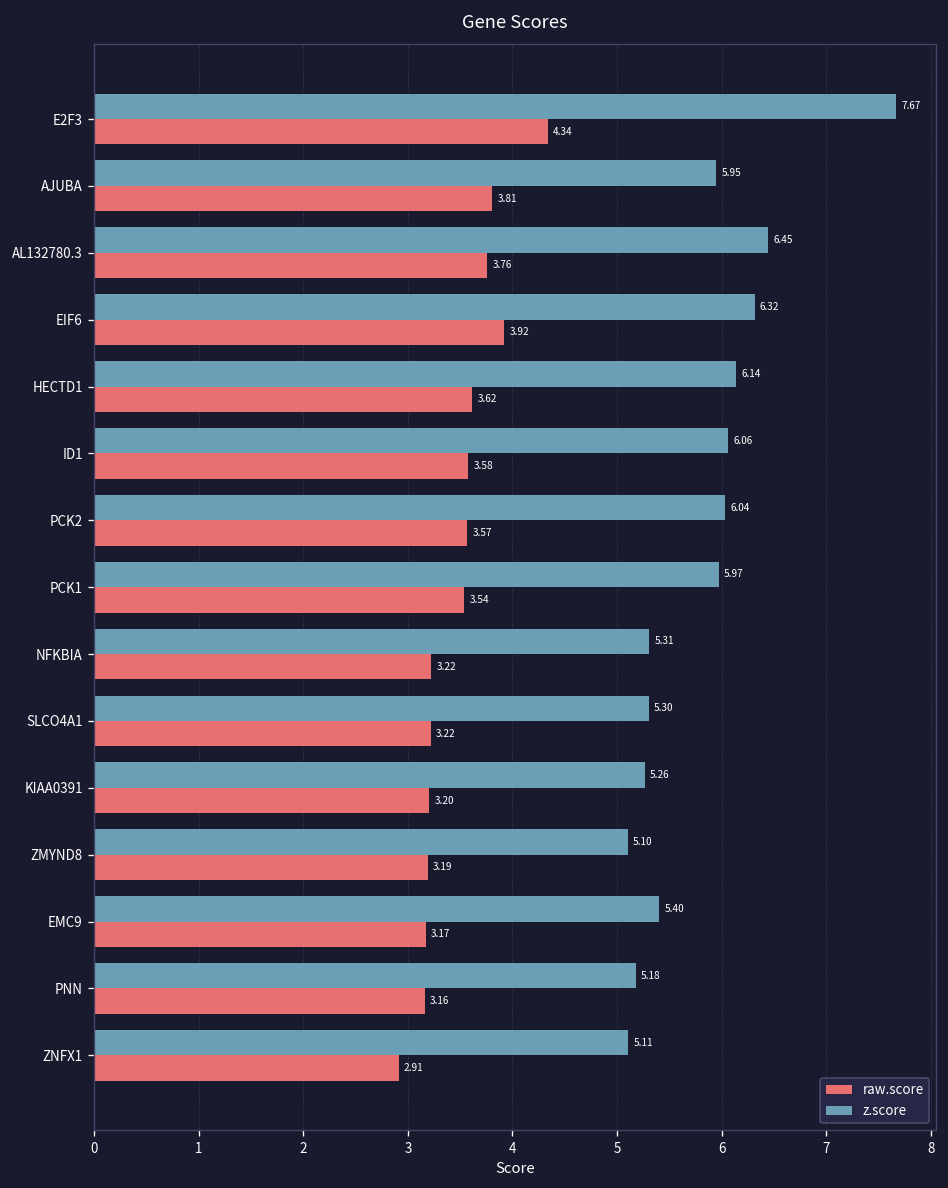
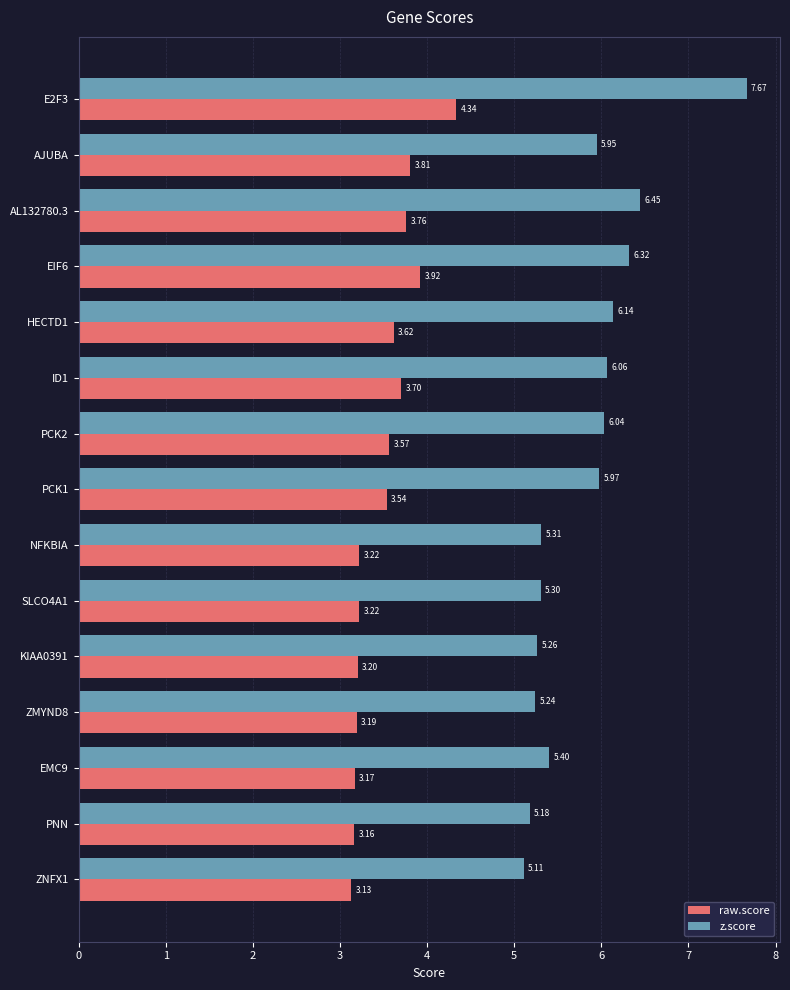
  {
    "raw.score": {
      "E2F3": 4.34,
      "AJUBA": 3.81,
      "AL132780.3": 3.76,
      "EIF6": 3.92,
      "HECTD1": 3.62,
-     "ID1": 3.58,
+     "ID1": 3.70,
      "PCK2": 3.57,
      "PCK1": 3.54,
      "NFKBIA": 3.22,
      "SLCO4A1": 3.22,
      "KIAA0391": 3.20,
      "ZMYND8": 3.19,
      "EMC9": 3.17,
      "PNN": 3.16,
-     "ZNFX1": 2.91
+     "ZNFX1": 3.13
    },
    "z.score": {
      "E2F3": 7.67,
      "AJUBA": 5.95,
      "AL132780.3": 6.45,
      "EIF6": 6.32,
      "HECTD1": 6.14,
      "ID1": 6.06,
      "PCK2": 6.04,
      "PCK1": 5.97,
      "NFKBIA": 5.31,
      "SLCO4A1": 5.30,
      "KIAA0391": 5.26,
-     "ZMYND8": 5.10,
+     "ZMYND8": 5.24,
      "EMC9": 5.40,
      "PNN": 5.18,
      "ZNFX1": 5.11
    }
  }
